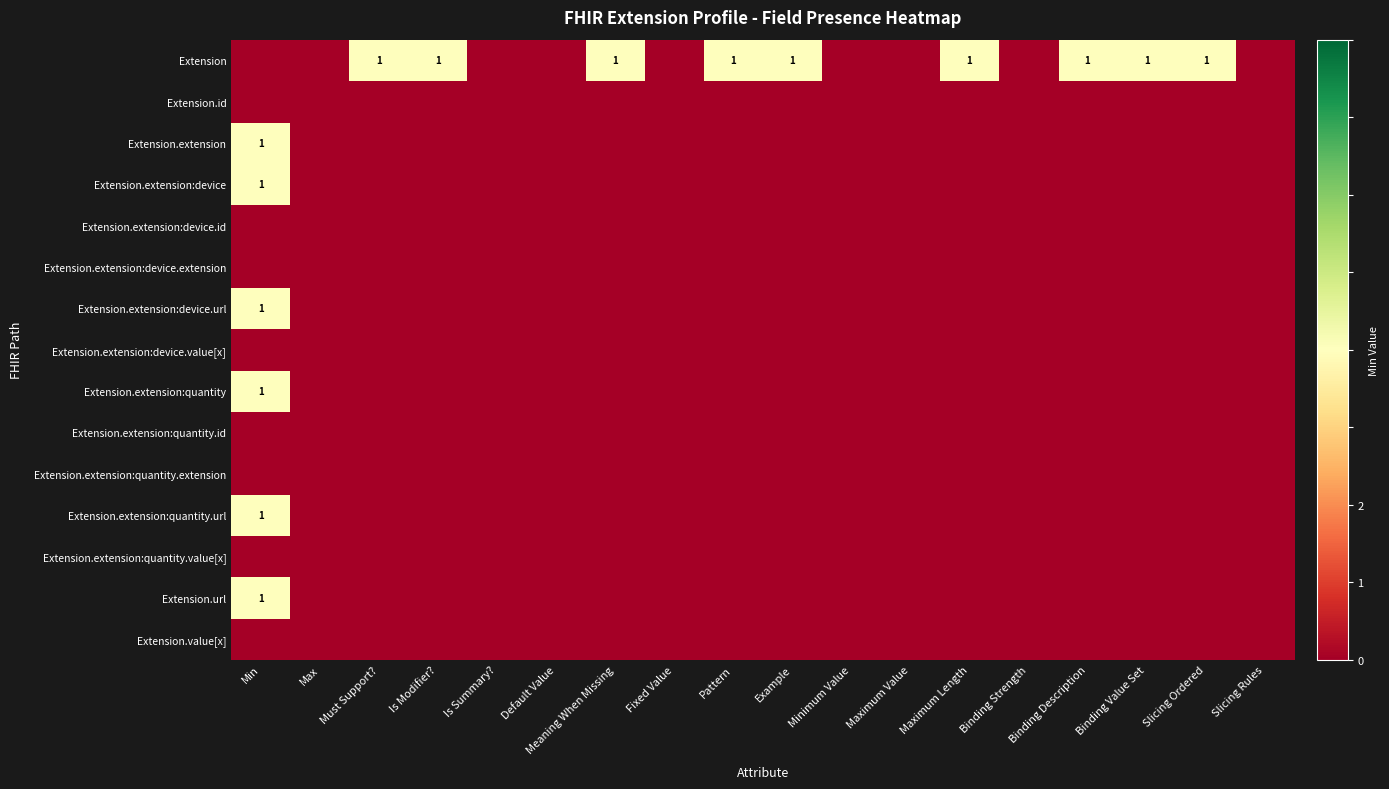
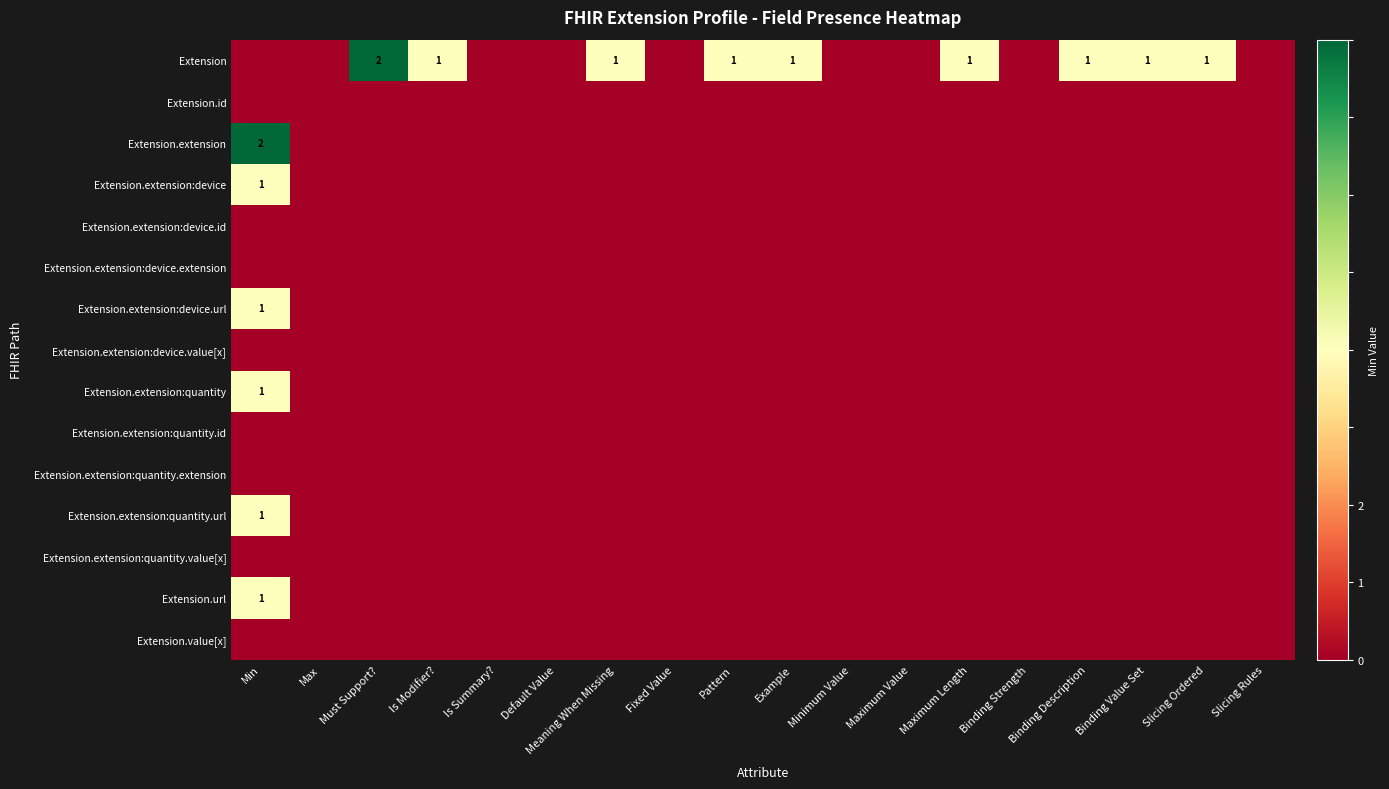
  {
    "Extension": {
-     "Must Support?": 1,
+     "Must Support?": 2,
      "Is Modifier?": 1,
      "Meaning When Missing": 1,
      "Pattern": 1,
      "Example": 1,
      "Maximum Length": 1,
      "Binding Description": 1,
      "Binding Value Set": 1,
      "Slicing Ordered": 1
    },
    "Extension.extension": {
-     "Min": 1
+     "Min": 2
    },
    "Extension.extension:device": {
      "Min": 1
    },
    "Extension.extension:device.url": {
      "Min": 1
    },
    "Extension.extension:quantity": {
      "Min": 1
    },
    "Extension.extension:quantity.url": {
      "Min": 1
    },
    "Extension.url": {
      "Min": 1
    }
  }
